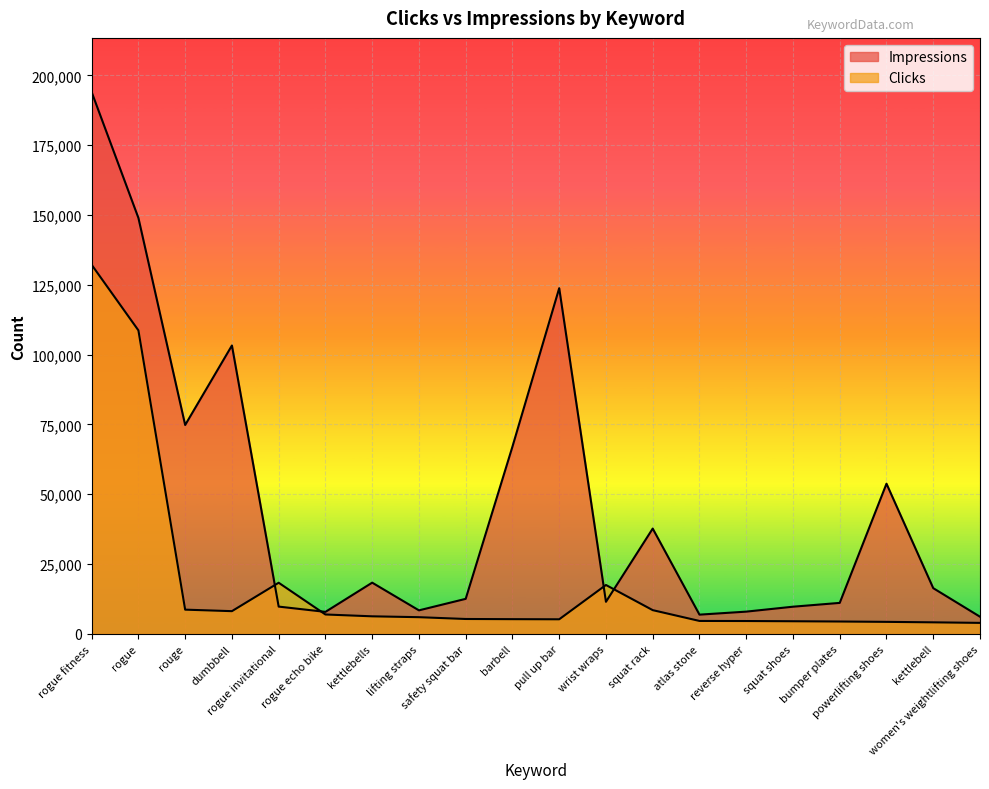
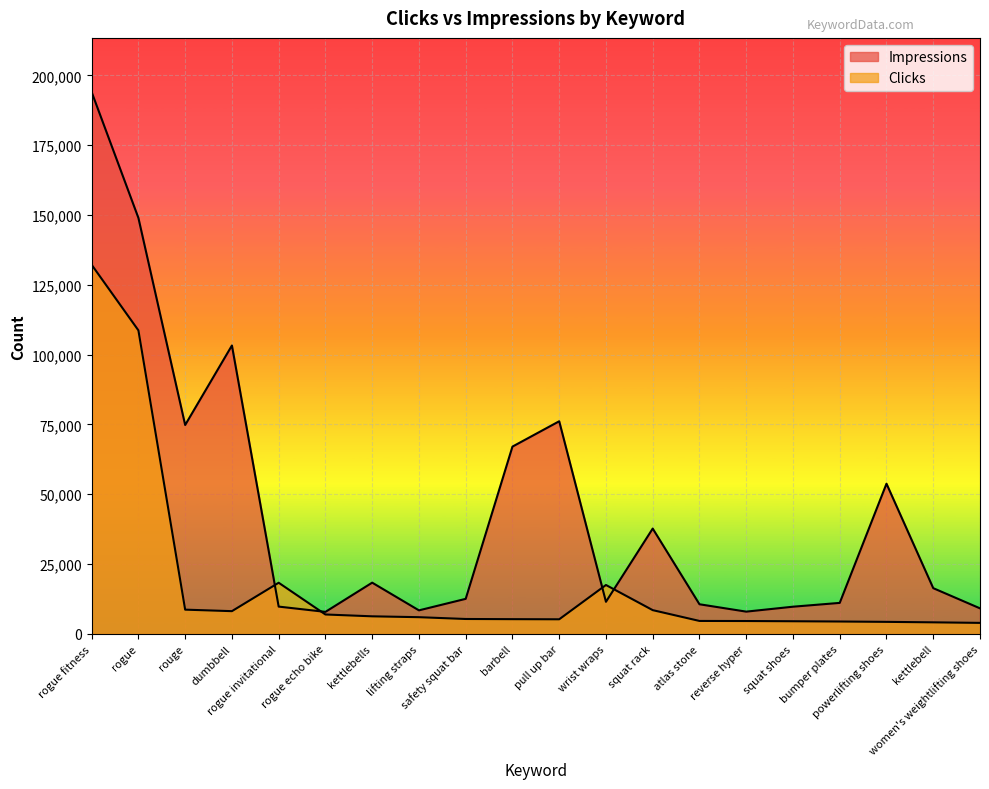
  {
    "Impressions": {
      "rogue fitness": "194,000",
      "rogue": "149,000",
      "rouge": "75,000",
      "dumbbell": "103,000",
      "rogue invitational": "10,000",
      "rogue echo bike": "8,000",
      "kettlebells": "18,000",
      "lifting straps": "8,000",
      "safety squat bar": "13,000",
      "barbell": "67,000",
-     "pull up bar": "124,000",
+     "pull up bar": "76,000",
      "wrist wraps": "12,000",
      "squat rack": "38,000",
-     "atlas stone": "7,000",
+     "atlas stone": "11,000",
      "reverse hyper": "8,000",
      "squat shoes": "10,000",
      "bumper plates": "11,000",
      "powerlifting shoes": "54,000",
      "kettlebell": "16,000",
-     "women's weightlifting shoes": "6,000"
+     "women's weightlifting shoes": "9,000"
    },
    "Clicks": {
      "rogue fitness": "132,000",
      "rogue": "109,000",
      "rouge": "9,000",
      "dumbbell": "8,000",
      "rogue invitational": "18,000",
      "rogue echo bike": "7,000",
      "kettlebells": "6,000",
      "lifting straps": "6,000",
      "safety squat bar": "5,000",
      "barbell": "5,000",
      "pull up bar": "5,000",
      "wrist wraps": "18,000",
      "squat rack": "9,000",
      "atlas stone": "5,000",
      "reverse hyper": "5,000",
      "squat shoes": "5,000",
      "bumper plates": "4,000",
      "powerlifting shoes": "4,000",
      "kettlebell": "4,000",
      "women's weightlifting shoes": "4,000"
    }
  }
